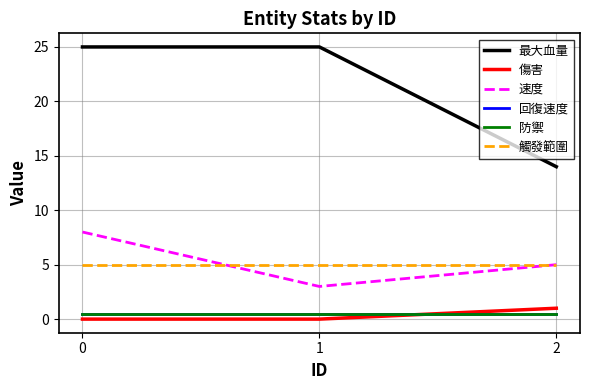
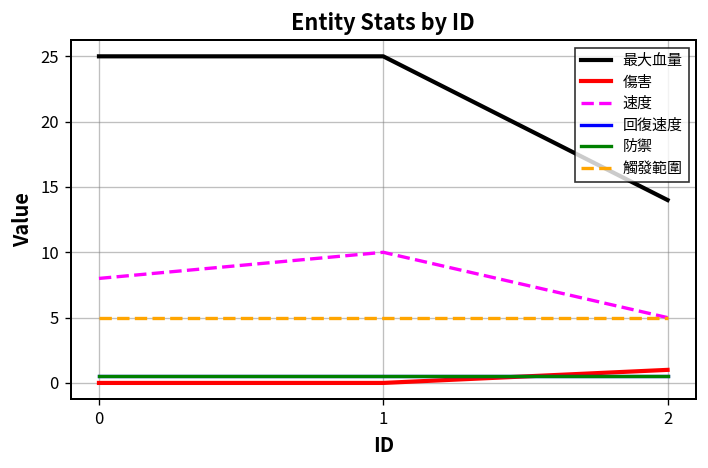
  {
    "最大血量": {
      "0": 25,
      "1": 25,
      "2": 14
    },
    "傷害": {
      "0": 0,
      "1": 0,
      "2": 1
    },
    "速度": {
      "0": 8,
-     "1": 3
+     "1": 10
    },
    "防禦": {
      "0": 0.5,
      "1": 0.5,
      "2": 0.5
    },
    "觸發範圍": {
      "0": 5,
      "1": 5
    }
  }
